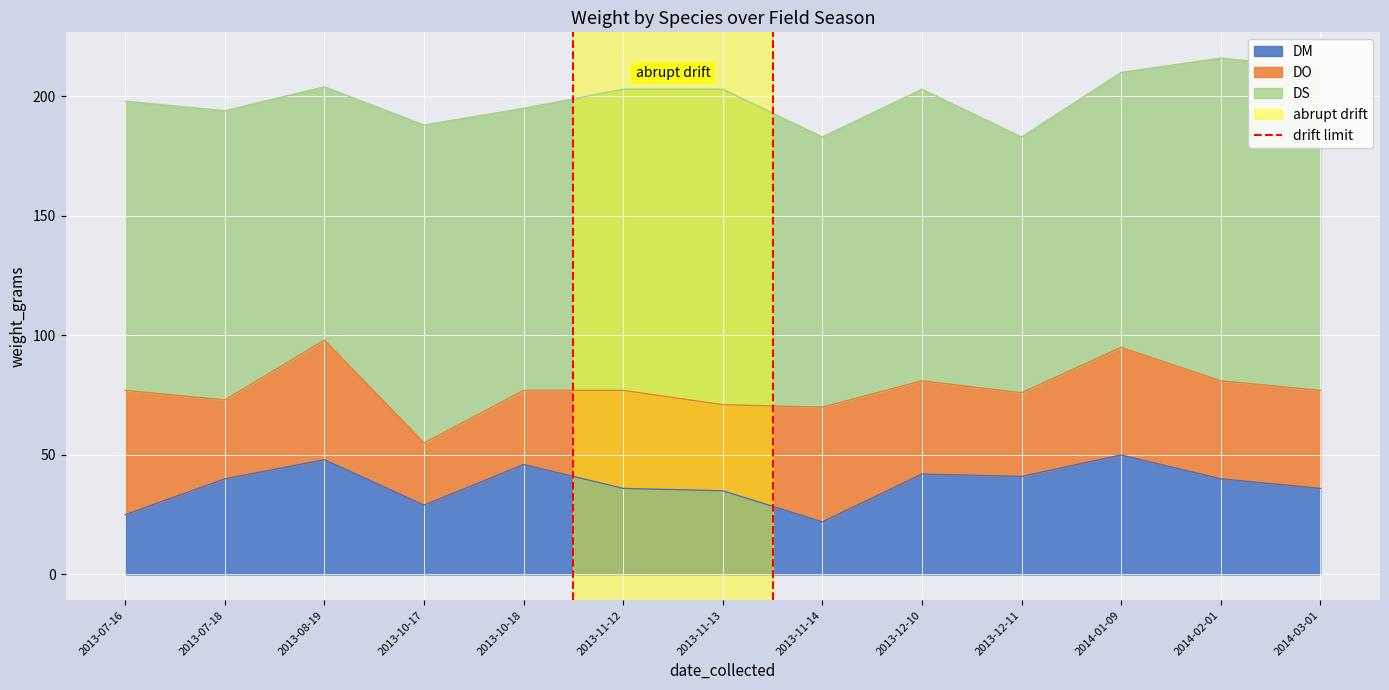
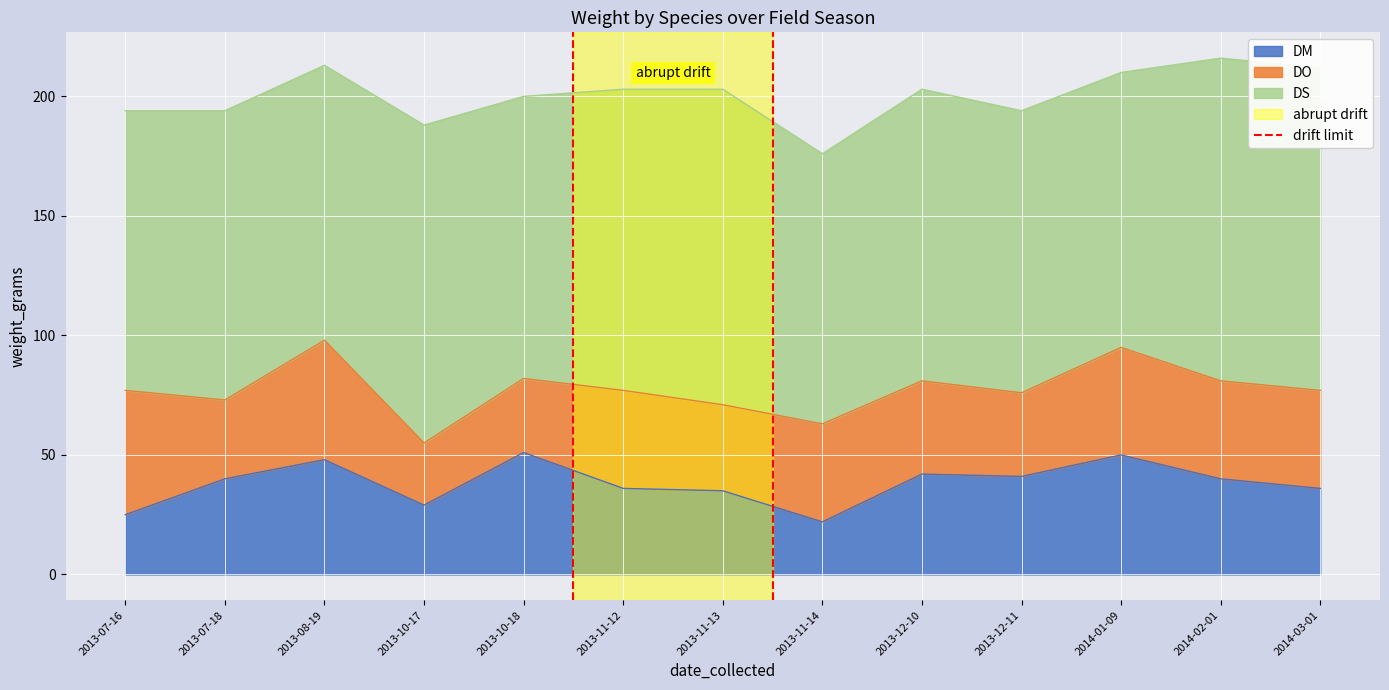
  {
    "DM": {
      "2013-07-16": 25,
      "2013-07-18": 40,
      "2013-08-19": 48,
      "2013-10-17": 29,
-     "2013-10-18": 46,
+     "2013-10-18": 51,
      "2013-11-12": 36,
      "2013-11-13": 35,
      "2013-11-14": 22,
      "2013-12-10": 42,
      "2013-12-11": 41,
      "2014-01-09": 50,
      "2014-02-01": 40,
      "2014-03-01": 36
    },
    "DO": {
      "2013-07-16": 52,
      "2013-07-18": 33,
      "2013-08-19": 50,
      "2013-10-17": 26,
      "2013-10-18": 31,
      "2013-11-12": 41,
      "2013-11-13": 36,
-     "2013-11-14": 48,
+     "2013-11-14": 41,
      "2013-12-10": 39,
      "2013-12-11": 35,
      "2014-01-09": 45,
      "2014-02-01": 41,
      "2014-03-01": 41
    },
    "DS": {
-     "2013-07-16": 121,
+     "2013-07-16": 117,
      "2013-07-18": 121,
-     "2013-08-19": 106,
+     "2013-08-19": 115,
      "2013-10-17": 133,
      "2013-10-18": 118,
      "2013-11-12": 126,
      "2013-11-13": 132,
      "2013-11-14": 113,
      "2013-12-10": 122,
-     "2013-12-11": 107,
+     "2013-12-11": 118,
      "2014-01-09": 115,
      "2014-02-01": 135
    }
  }
